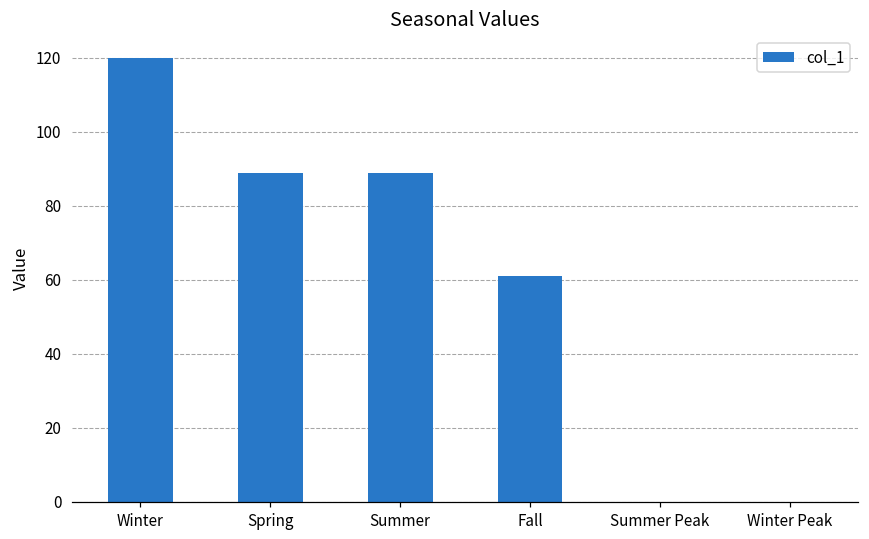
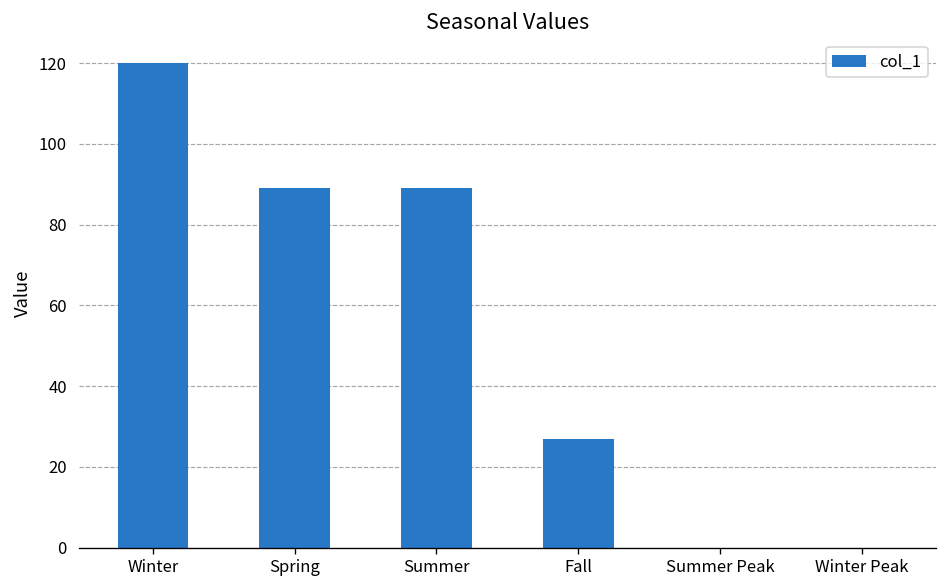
  {
    "Winter": 120,
    "Spring": 89,
    "Summer": 89,
-   "Fall": 61,
+   "Fall": 27,
    "Summer Peak": 0,
    "Winter Peak": 0
  }
